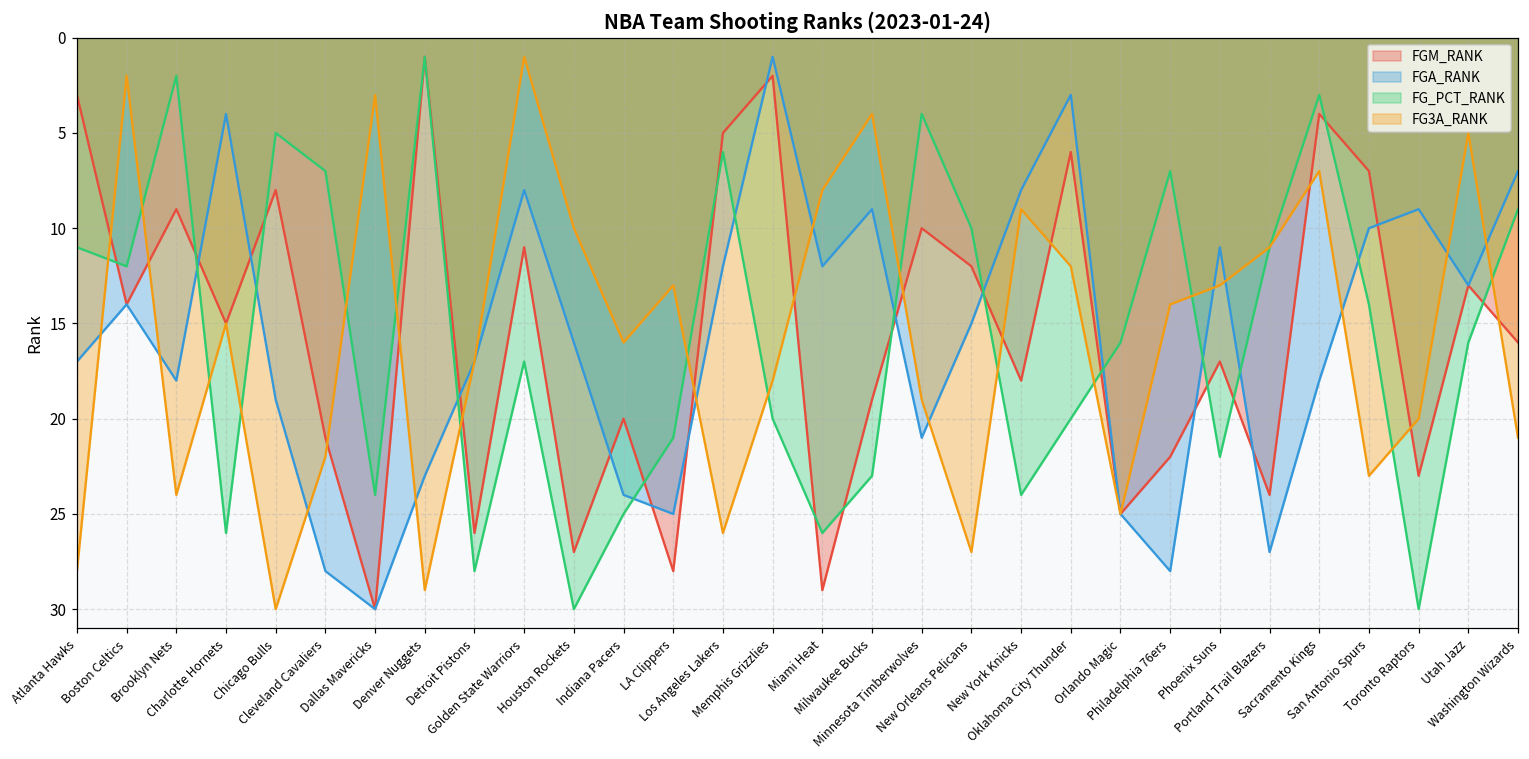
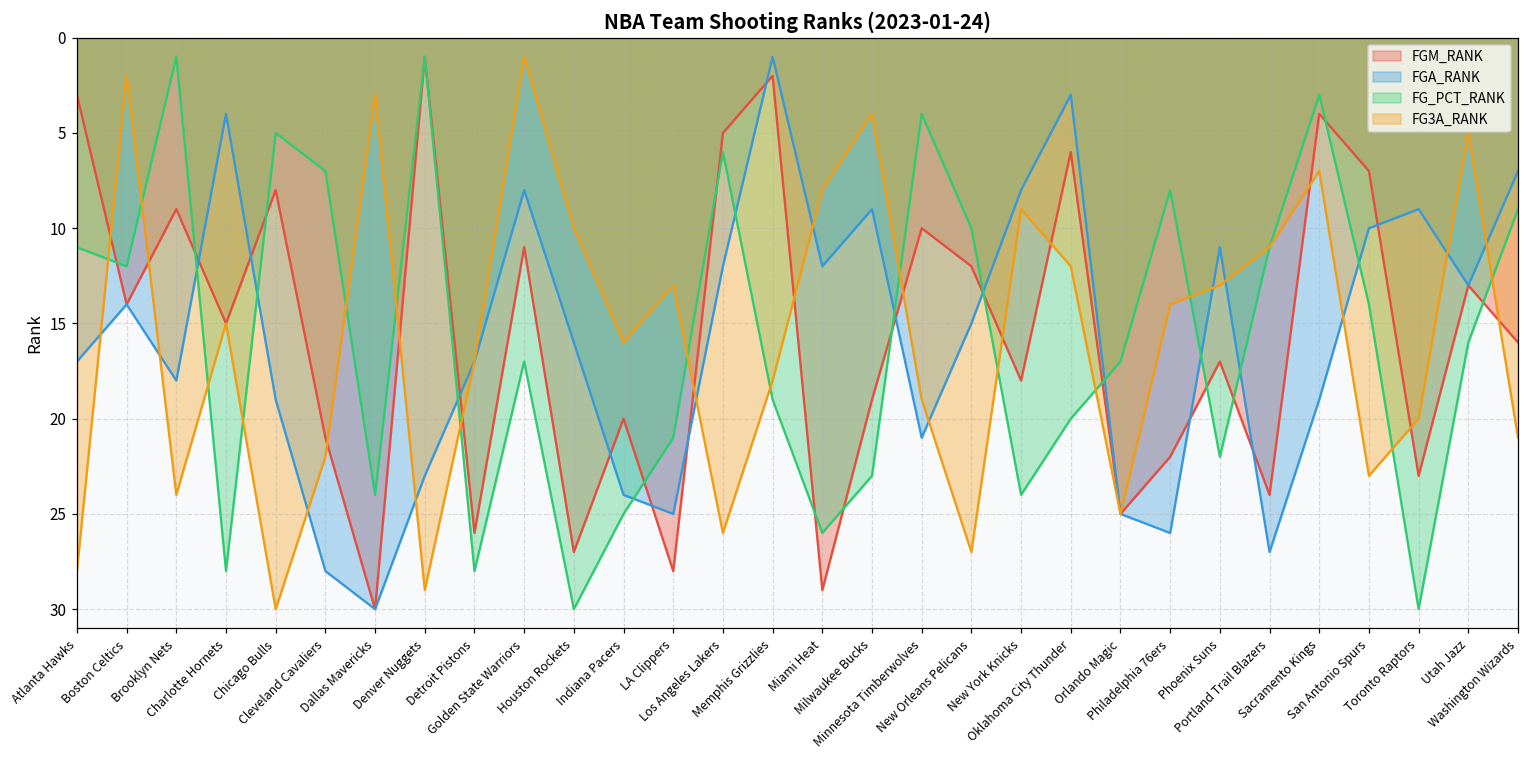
  {
    "FGA_RANK": {
      "Atlanta Hawks": 17,
      "Brooklyn Nets": 18,
      "Charlotte Hornets": 4,
      "Chicago Bulls": 19,
      "Cleveland Cavaliers": 28,
      "Denver Nuggets": 23,
      "Golden State Warriors": 8,
      "Houston Rockets": 16,
      "Indiana Pacers": 24,
      "LA Clippers": 25,
      "Los Angeles Lakers": 12,
      "Memphis Grizzlies": 1,
      "Miami Heat": 12,
      "Milwaukee Bucks": 9,
      "Minnesota Timberwolves": 21,
      "New Orleans Pelicans": 15,
      "New York Knicks": 8,
      "Oklahoma City Thunder": 3,
-     "Philadelphia 76ers": 28,
+     "Philadelphia 76ers": 26,
      "Phoenix Suns": 11,
      "Portland Trail Blazers": 27,
-     "Sacramento Kings": 18,
+     "Sacramento Kings": 19,
      "San Antonio Spurs": 10,
      "Toronto Raptors": 9,
      "Washington Wizards": 7
    },
    "FG_PCT_RANK": {
      "Atlanta Hawks": 11,
      "Boston Celtics": 12,
-     "Brooklyn Nets": 2,
-     "Charlotte Hornets": 26,
+     "Brooklyn Nets": 1,
+     "Charlotte Hornets": 28,
      "Chicago Bulls": 5,
      "Cleveland Cavaliers": 7,
      "Dallas Mavericks": 24,
      "Detroit Pistons": 28,
      "Golden State Warriors": 17,
      "Houston Rockets": 30,
      "Indiana Pacers": 25,
      "LA Clippers": 21,
      "Los Angeles Lakers": 6,
-     "Memphis Grizzlies": 20,
+     "Memphis Grizzlies": 19,
      "Miami Heat": 26,
      "Milwaukee Bucks": 23,
      "Minnesota Timberwolves": 4,
      "New Orleans Pelicans": 10,
      "New York Knicks": 24,
      "Oklahoma City Thunder": 20,
-     "Orlando Magic": 16,
-     "Philadelphia 76ers": 7,
+     "Orlando Magic": 17,
+     "Philadelphia 76ers": 8,
      "Phoenix Suns": 22,
      "Sacramento Kings": 3,
      "San Antonio Spurs": 14,
      "Toronto Raptors": 30,
      "Utah Jazz": 16,
      "Washington Wizards": 9
    }
  }
